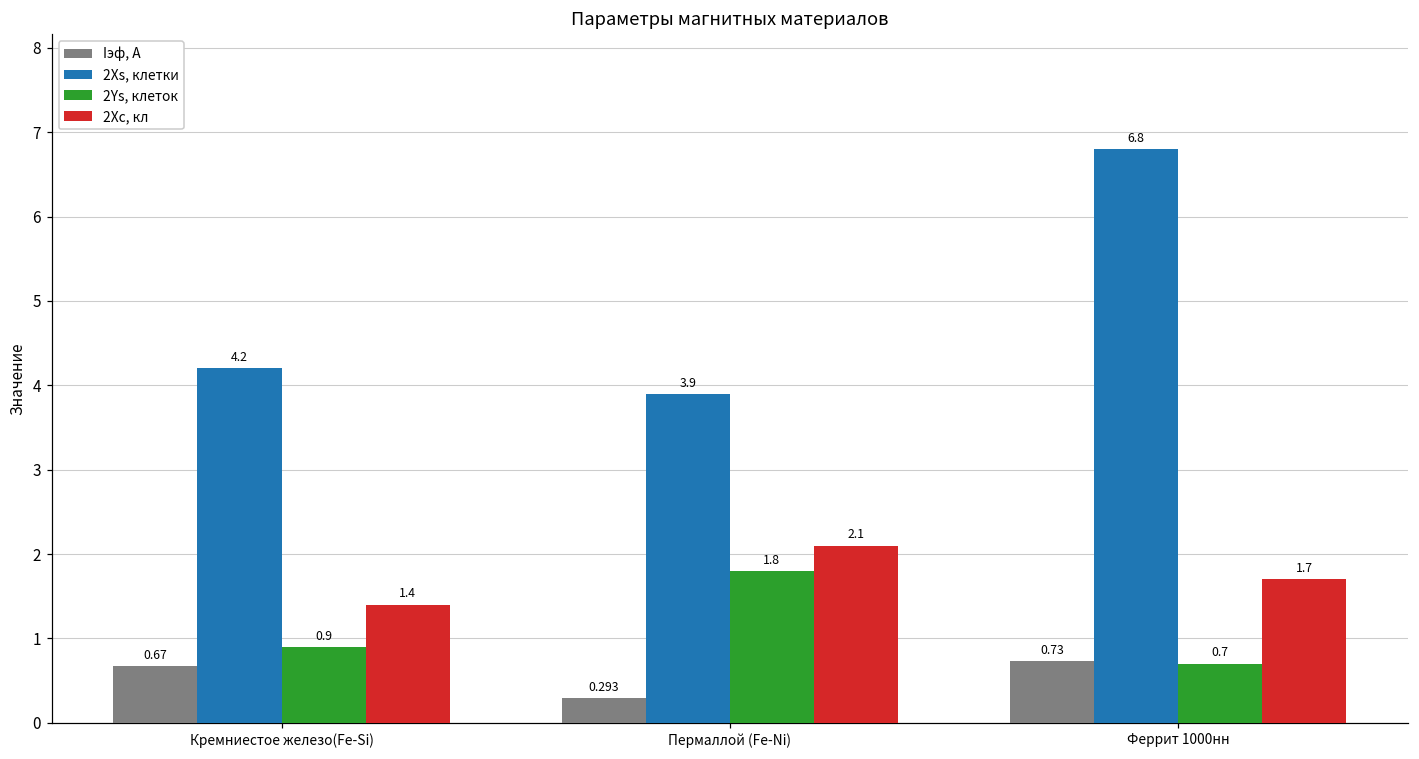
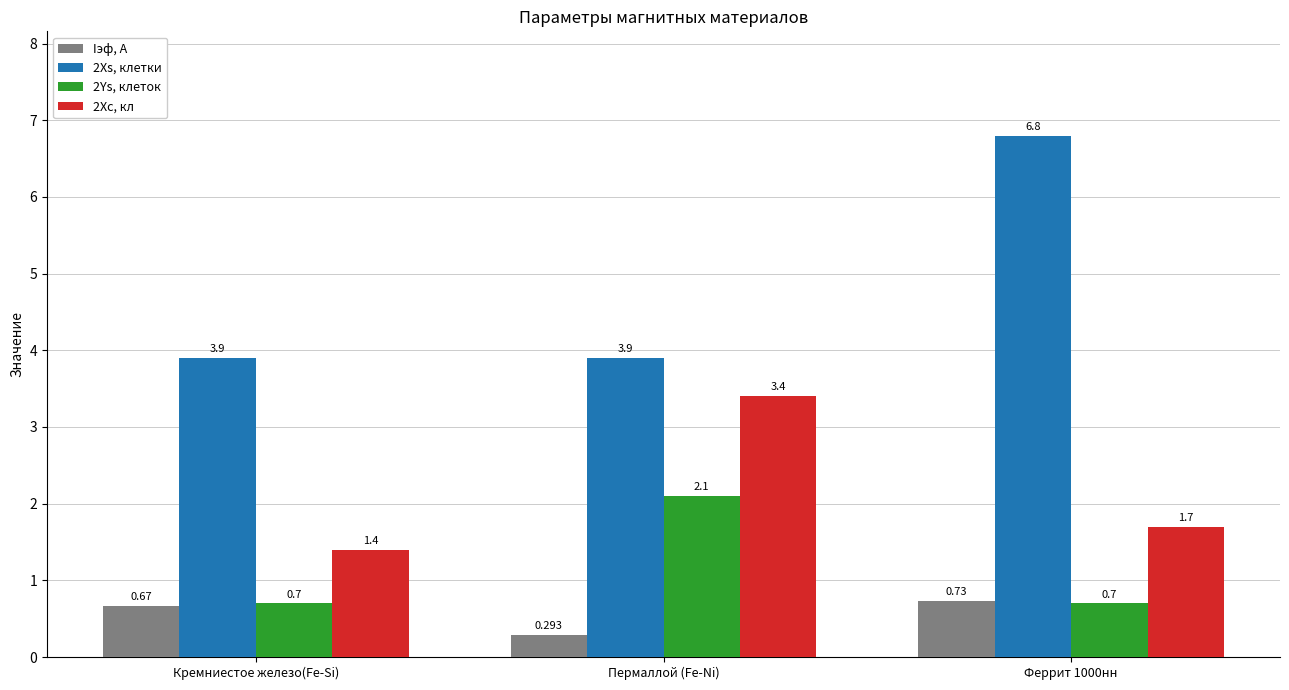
  {
    "Iэф, A": {
      "Кремниестое железо(Fe-Si)": 0.67,
      "Пермаллой (Fe-Ni)": 0.293,
      "Феррит 1000нн": 0.73
    },
    "2Xs, клетки": {
-     "Кремниестое железо(Fe-Si)": 4.2,
+     "Кремниестое железо(Fe-Si)": 3.9,
      "Пермаллой (Fe-Ni)": 3.9,
      "Феррит 1000нн": 6.8
    },
    "2Ys, клеток": {
-     "Кремниестое железо(Fe-Si)": 0.9,
-     "Пермаллой (Fe-Ni)": 1.8,
+     "Кремниестое железо(Fe-Si)": 0.7,
+     "Пермаллой (Fe-Ni)": 2.1,
      "Феррит 1000нн": 0.7
    },
    "2Xc, кл": {
      "Кремниестое железо(Fe-Si)": 1.4,
-     "Пермаллой (Fe-Ni)": 2.1,
+     "Пермаллой (Fe-Ni)": 3.4,
      "Феррит 1000нн": 1.7
    }
  }
